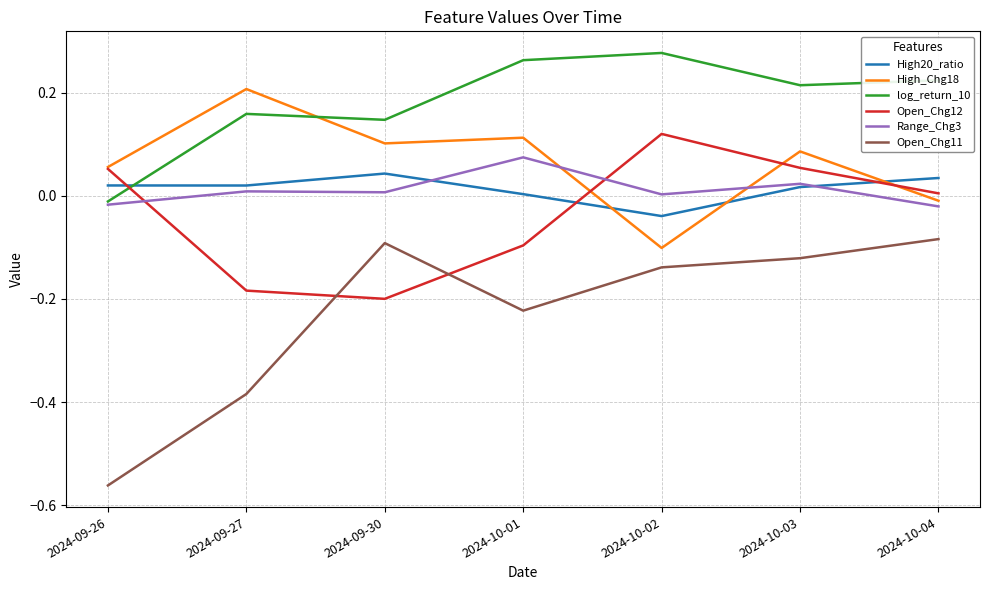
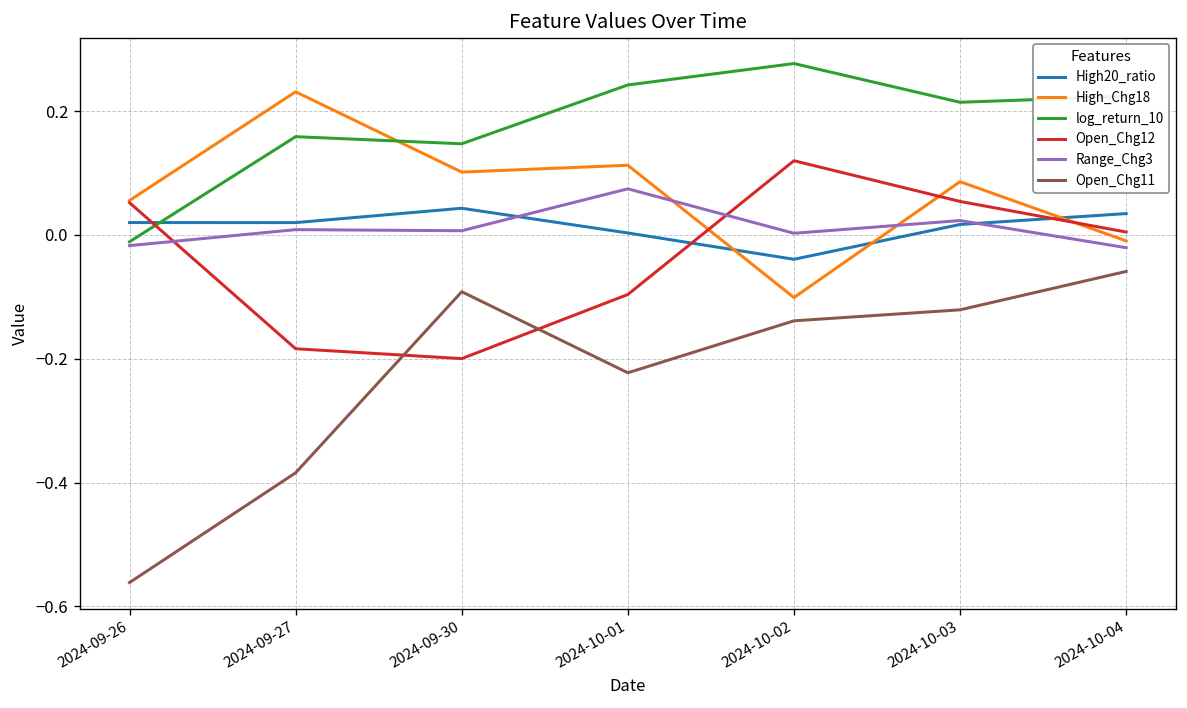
  {
    "High20_ratio": {
      "2024-09-26": 0.02,
      "2024-09-27": 0.02,
      "2024-09-30": 0.04,
      "2024-10-01": 0.00,
      "2024-10-02": -0.04,
      "2024-10-03": 0.02,
      "2024-10-04": 0.03
    },
    "High_Chg18": {
-     "2024-09-27": 0.21,
+     "2024-09-27": 0.23,
      "2024-09-30": 0.10,
      "2024-10-01": 0.11,
      "2024-10-02": -0.10,
      "2024-10-03": 0.09,
      "2024-10-04": -0.01
    },
    "log_return_10": {
      "2024-09-26": -0.01,
      "2024-09-27": 0.16,
      "2024-09-30": 0.15,
-     "2024-10-01": 0.26,
+     "2024-10-01": 0.24,
      "2024-10-02": 0.28,
      "2024-10-03": 0.21
    },
    "Open_Chg12": {
      "2024-09-27": -0.18,
      "2024-09-30": -0.20,
      "2024-10-01": -0.10,
      "2024-10-02": 0.12,
      "2024-10-03": 0.05,
      "2024-10-04": 0.00
    },
    "Range_Chg3": {
      "2024-09-26": -0.02,
      "2024-09-27": 0.01,
      "2024-09-30": 0.01,
      "2024-10-01": 0.07,
      "2024-10-02": 0.00,
      "2024-10-03": 0.02,
      "2024-10-04": -0.02
    },
    "Open_Chg11": {
      "2024-09-26": -0.56,
      "2024-09-27": -0.38,
      "2024-09-30": -0.09,
      "2024-10-01": -0.22,
      "2024-10-02": -0.14,
      "2024-10-03": -0.12,
-     "2024-10-04": -0.08
+     "2024-10-04": -0.06
    }
  }
